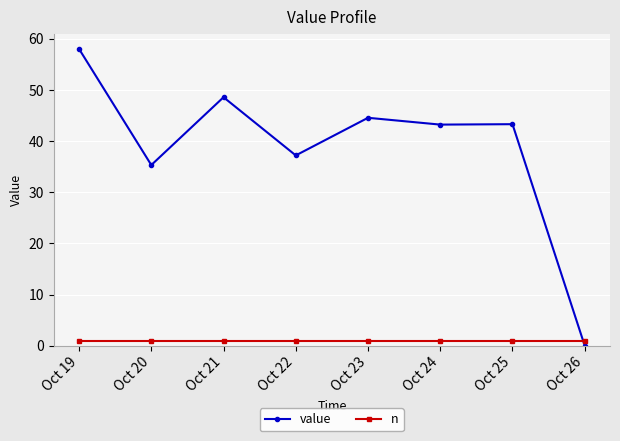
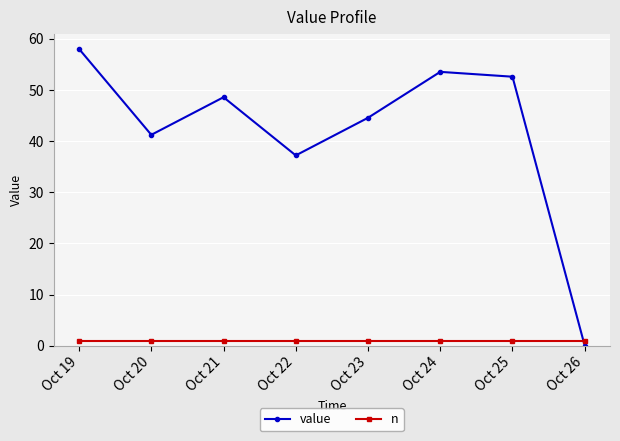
  {
    "value": {
      "Oct 19": 58,
-     "Oct 20": 35,
+     "Oct 20": 41,
      "Oct 21": 49,
      "Oct 22": 37,
      "Oct 23": 45,
-     "Oct 24": 43,
-     "Oct 25": 43,
+     "Oct 24": 54,
+     "Oct 25": 53,
      "Oct 26": 0
    },
    "n": {
      "Oct 19": 1,
      "Oct 20": 1,
      "Oct 21": 1,
      "Oct 22": 1,
      "Oct 23": 1,
      "Oct 24": 1,
      "Oct 25": 1,
      "Oct 26": 1
    }
  }
